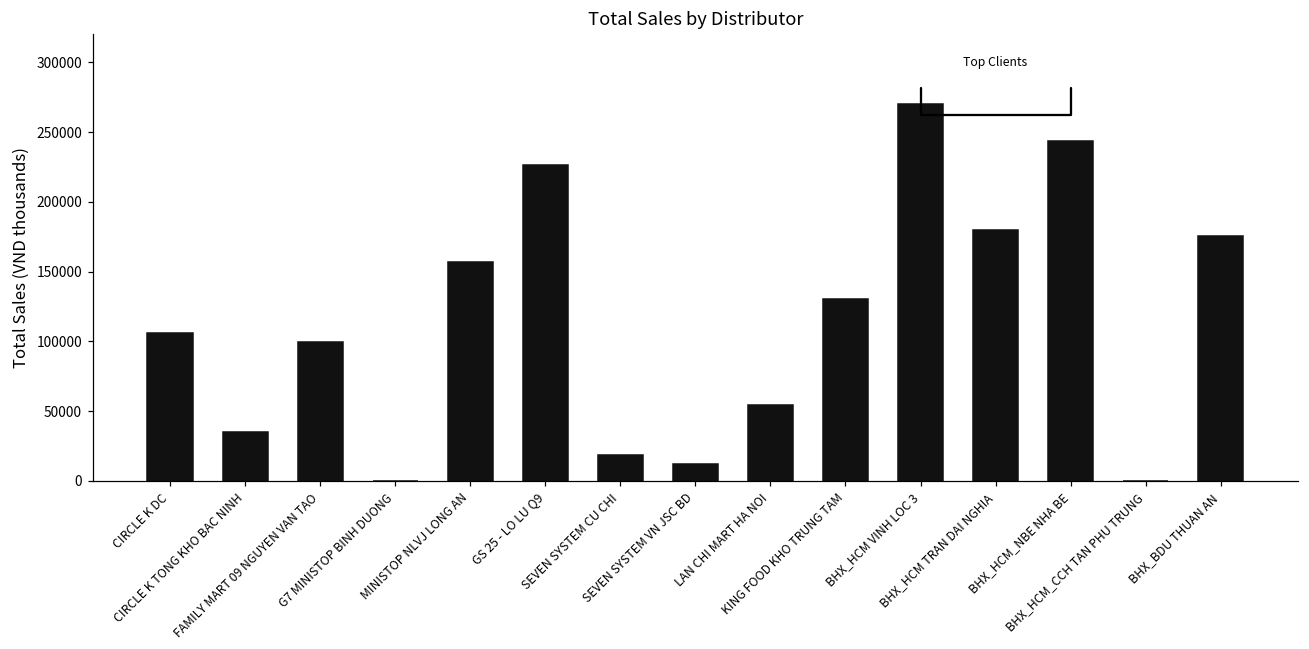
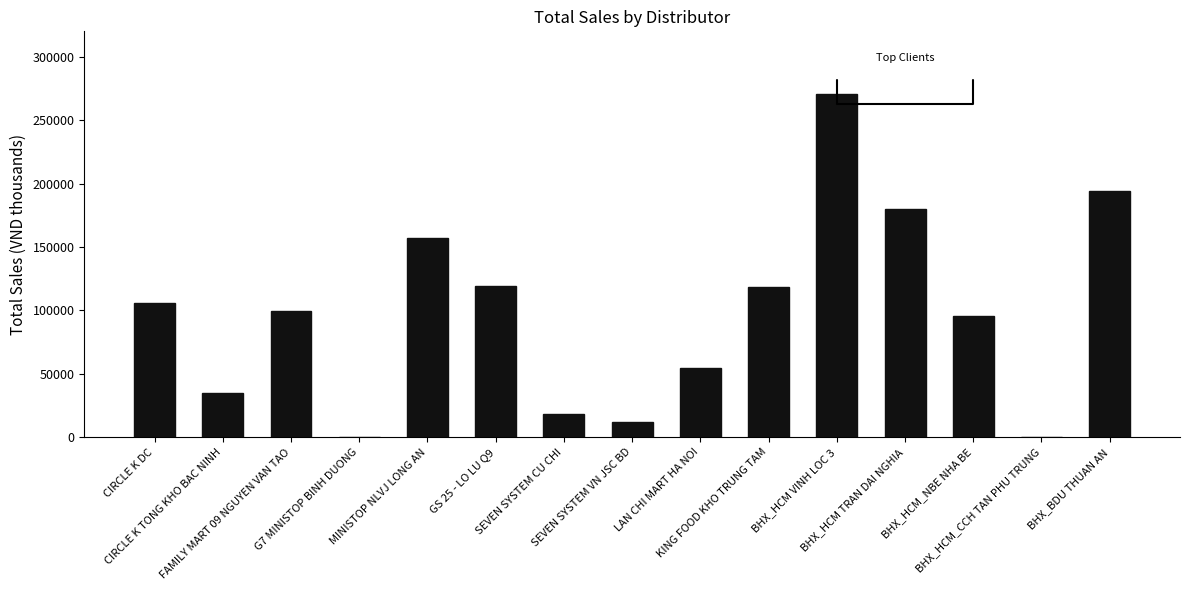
  {
    "CIRCLE K DC": 106000,
    "CIRCLE K TONG KHO BAC NINH": 35000,
    "FAMILY MART 09 NGUYEN VAN TAO": 99000,
    "G7 MINISTOP BINH DUONG": 0,
    "MINISTOP NLVJ LONG AN": 157000,
-   "GS 25 - LO LU Q9": 227000,
+   "GS 25 - LO LU Q9": 119000,
    "SEVEN SYSTEM CU CHI": 19000,
    "SEVEN SYSTEM VN JSC BD": 12000,
    "LAN CHI MART HA NOI": 54000,
-   "KING FOOD KHO TRUNG TAM": 130000,
+   "KING FOOD KHO TRUNG TAM": 118000,
    "BHX_HCM VINH LOC 3": 270000,
    "BHX_HCM TRAN DAI NGHIA": 180000,
-   "BHX_HCM_NBE NHA BE": 244000,
+   "BHX_HCM_NBE NHA BE": 96000,
    "BHX_HCM_CCH TAN PHU TRUNG": 0,
-   "BHX_BDU THUAN AN": 176000
+   "BHX_BDU THUAN AN": 194000
  }
